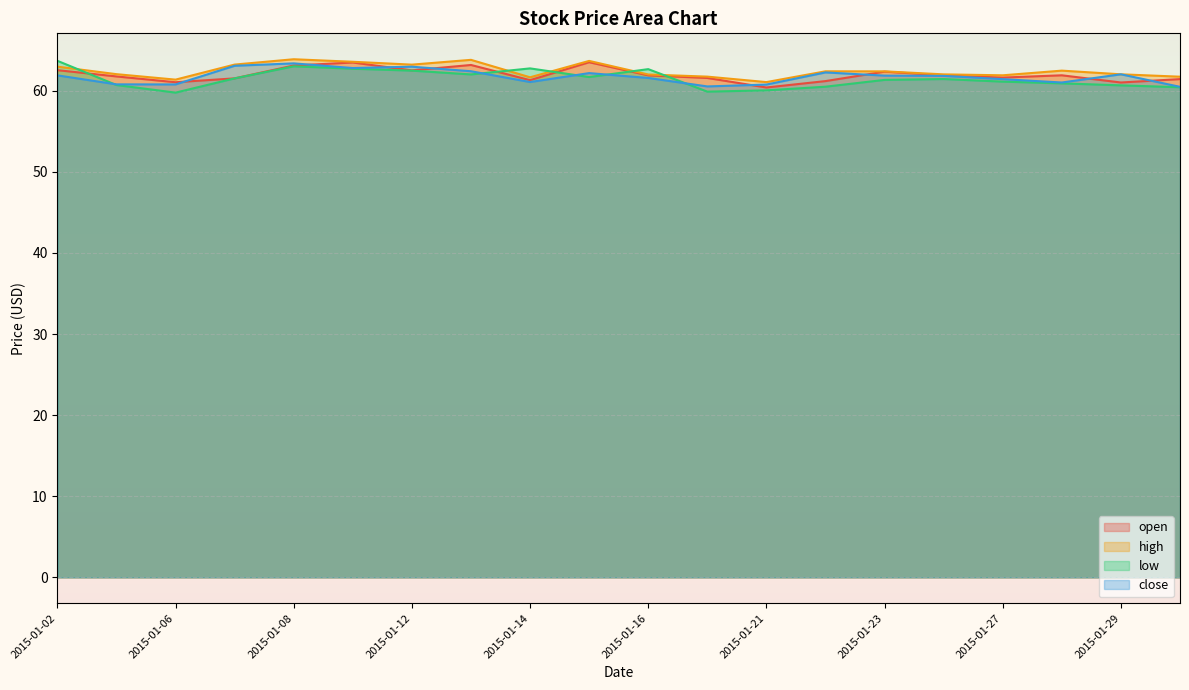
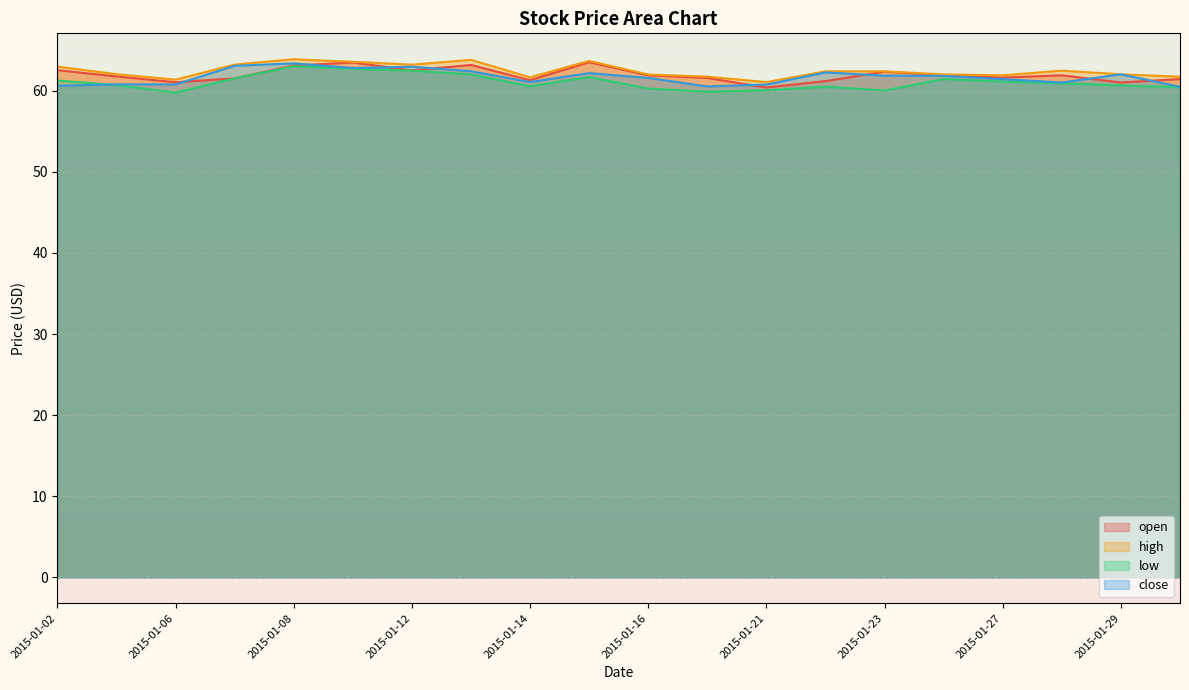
  {
    "low": {
-     "2015-01-02": 64,
+     "2015-01-02": 61,
      "2015-01-06": 60,
-     "2015-01-14": 63,
-     "2015-01-16": 63,
+     "2015-01-14": 61,
+     "2015-01-16": 60,
      "2015-01-21": 60,
-     "2015-01-23": 61,
+     "2015-01-23": 60,
      "2015-01-29": 61
    },
    "close": {
-     "2015-01-02": 62,
+     "2015-01-02": 61,
      "2015-01-16": 62,
      "2015-01-23": 62
    }
  }
